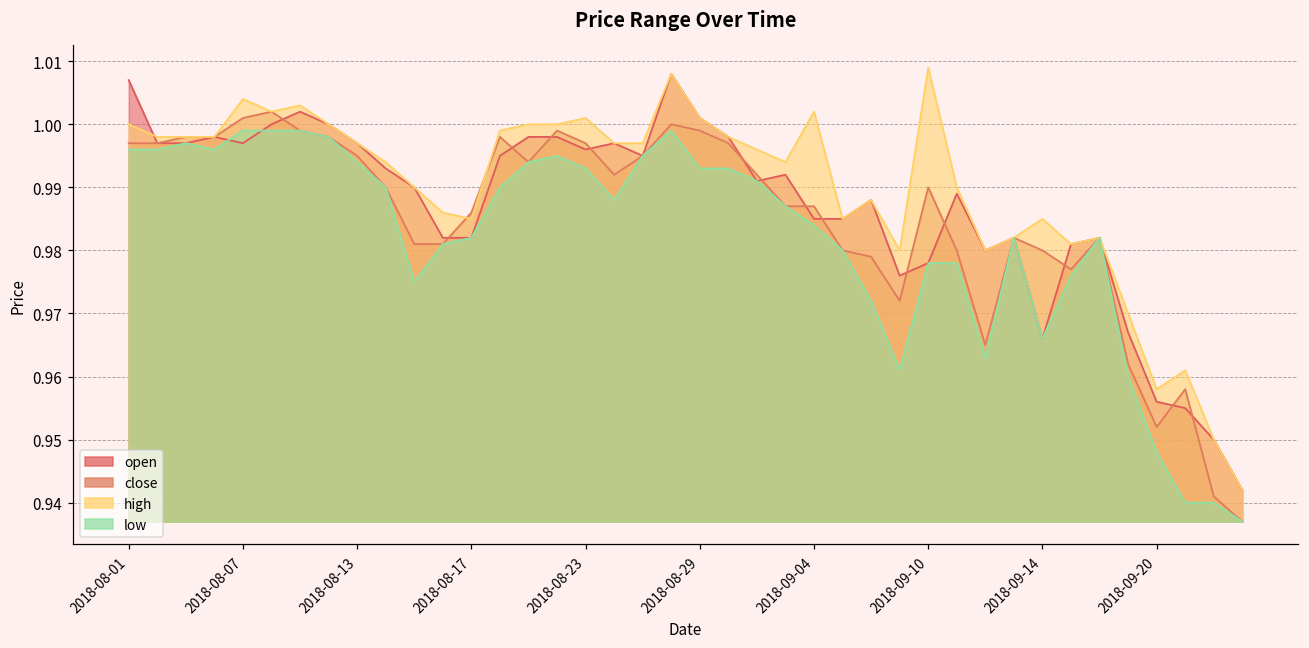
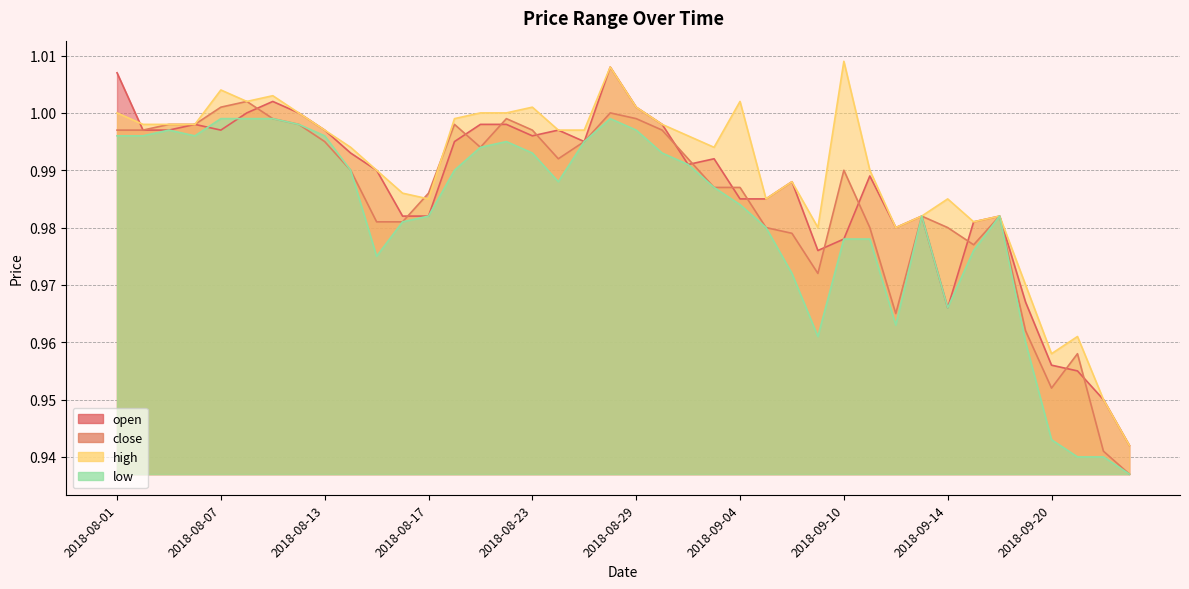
  {
    "high": {
      "2018-08-01": 1.000,
      "2018-08-07": 1.004,
      "2018-08-17": 0.985,
      "2018-08-23": 1.001,
      "2018-09-04": 1.002,
      "2018-09-10": 1.009,
      "2018-09-14": 0.985,
      "2018-09-20": 0.958
    },
    "low": {
      "2018-08-01": 0.996,
      "2018-08-07": 0.999,
-     "2018-08-13": 0.994,
+     "2018-08-13": 0.996,
      "2018-08-23": 0.993,
-     "2018-08-29": 0.993,
+     "2018-08-29": 0.997,
      "2018-09-04": 0.984,
-     "2018-09-20": 0.948
+     "2018-09-20": 0.943
    }
  }
